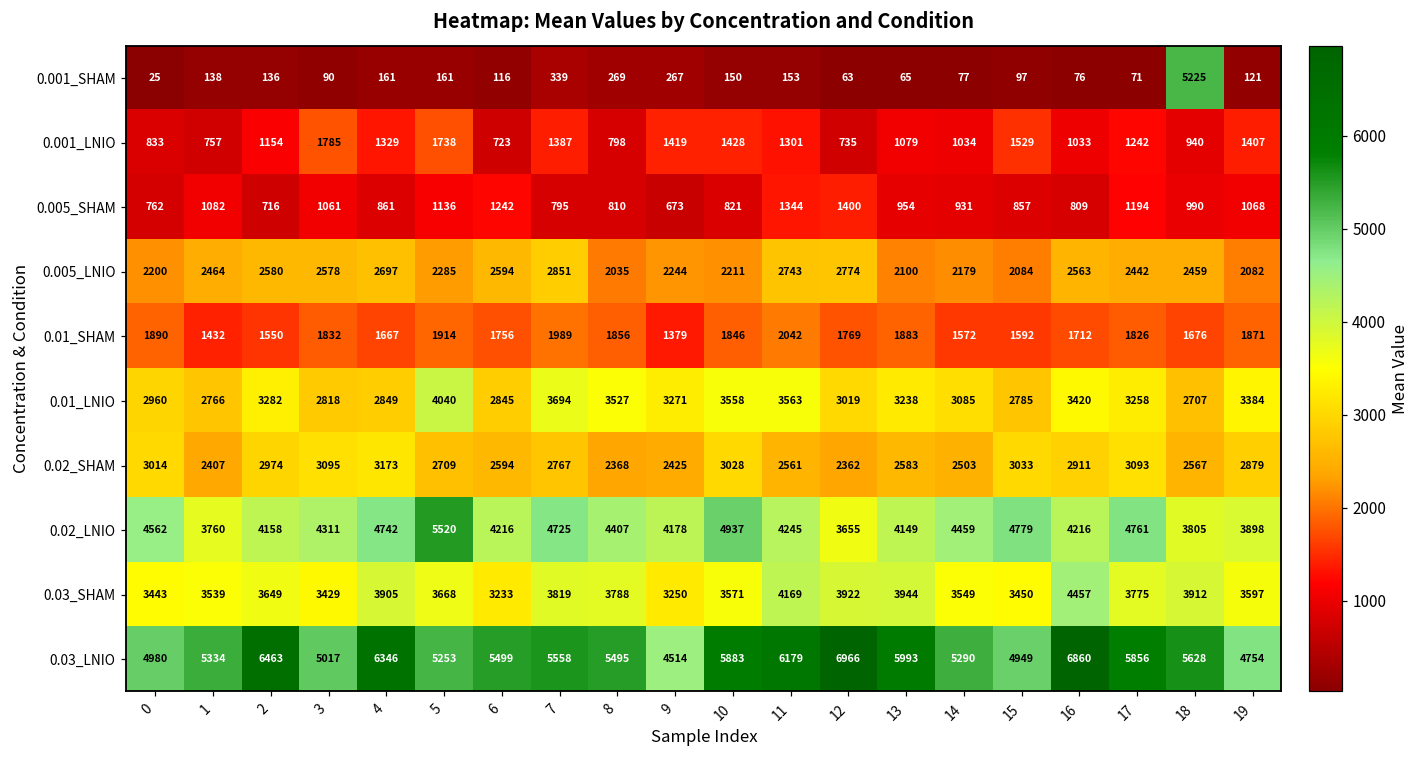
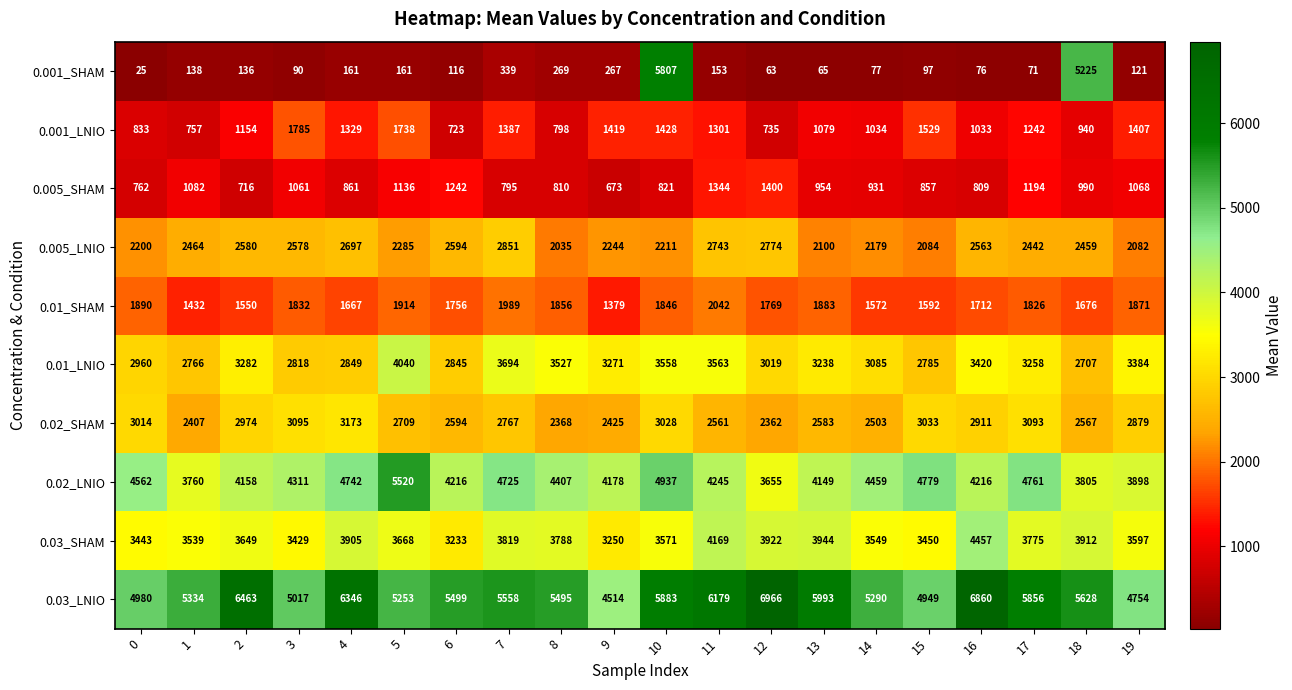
  {
    "0.001_SHAM": {
      "0": 25,
      "1": 138,
      "2": 136,
      "3": 90,
      "4": 161,
      "5": 161,
      "6": 116,
      "7": 339,
      "8": 269,
      "9": 267,
-     "10": 150,
+     "10": 5807,
      "11": 153,
      "12": 63,
      "13": 65,
      "14": 77,
      "15": 97,
      "16": 76,
      "17": 71,
      "18": 5225,
      "19": 121
    },
    "0.001_LNIO": {
      "0": 833,
      "1": 757,
      "2": 1154,
      "3": 1785,
      "4": 1329,
      "5": 1738,
      "6": 723,
      "7": 1387,
      "8": 798,
      "9": 1419,
      "10": 1428,
      "11": 1301,
      "12": 735,
      "13": 1079,
      "14": 1034,
      "15": 1529,
      "16": 1033,
      "17": 1242,
      "18": 940,
      "19": 1407
    },
    "0.005_SHAM": {
      "0": 762,
      "1": 1082,
      "2": 716,
      "3": 1061,
      "4": 861,
      "5": 1136,
      "6": 1242,
      "7": 795,
      "8": 810,
      "9": 673,
      "10": 821,
      "11": 1344,
      "12": 1400,
      "13": 954,
      "14": 931,
      "15": 857,
      "16": 809,
      "17": 1194,
      "18": 990,
      "19": 1068
    },
    "0.005_LNIO": {
      "0": 2200,
      "1": 2464,
      "2": 2580,
      "3": 2578,
      "4": 2697,
      "5": 2285,
      "6": 2594,
      "7": 2851,
      "8": 2035,
      "9": 2244,
      "10": 2211,
      "11": 2743,
      "12": 2774,
      "13": 2100,
      "14": 2179,
      "15": 2084,
      "16": 2563,
      "17": 2442,
      "18": 2459,
      "19": 2082
    },
    "0.01_SHAM": {
      "0": 1890,
      "1": 1432,
      "2": 1550,
      "3": 1832,
      "4": 1667,
      "5": 1914,
      "6": 1756,
      "7": 1989,
      "8": 1856,
      "9": 1379,
      "10": 1846,
      "11": 2042,
      "12": 1769,
      "13": 1883,
      "14": 1572,
      "15": 1592,
      "16": 1712,
      "17": 1826,
      "18": 1676,
      "19": 1871
    },
    "0.01_LNIO": {
      "0": 2960,
      "1": 2766,
      "2": 3282,
      "3": 2818,
      "4": 2849,
      "5": 4040,
      "6": 2845,
      "7": 3694,
      "8": 3527,
      "9": 3271,
      "10": 3558,
      "11": 3563,
      "12": 3019,
      "13": 3238,
      "14": 3085,
      "15": 2785,
      "16": 3420,
      "17": 3258,
      "18": 2707,
      "19": 3384
    },
    "0.02_SHAM": {
      "0": 3014,
      "1": 2407,
      "2": 2974,
      "3": 3095,
      "4": 3173,
      "5": 2709,
      "6": 2594,
      "7": 2767,
      "8": 2368,
      "9": 2425,
      "10": 3028,
      "11": 2561,
      "12": 2362,
      "13": 2583,
      "14": 2503,
      "15": 3033,
      "16": 2911,
      "17": 3093,
      "18": 2567,
      "19": 2879
    },
    "0.02_LNIO": {
      "0": 4562,
      "1": 3760,
      "2": 4158,
      "3": 4311,
      "4": 4742,
      "5": 5520,
      "6": 4216,
      "7": 4725,
      "8": 4407,
      "9": 4178,
      "10": 4937,
      "11": 4245,
      "12": 3655,
      "13": 4149,
      "14": 4459,
      "15": 4779,
      "16": 4216,
      "17": 4761,
      "18": 3805,
      "19": 3898
    },
    "0.03_SHAM": {
      "0": 3443,
      "1": 3539,
      "2": 3649,
      "3": 3429,
      "4": 3905,
      "5": 3668,
      "6": 3233,
      "7": 3819,
      "8": 3788,
      "9": 3250,
      "10": 3571,
      "11": 4169,
      "12": 3922,
      "13": 3944,
      "14": 3549,
      "15": 3450,
      "16": 4457,
      "17": 3775,
      "18": 3912,
      "19": 3597
    },
    "0.03_LNIO": {
      "0": 4980,
      "1": 5334,
      "2": 6463,
      "3": 5017,
      "4": 6346,
      "5": 5253,
      "6": 5499,
      "7": 5558,
      "8": 5495,
      "9": 4514,
      "10": 5883,
      "11": 6179,
      "12": 6966,
      "13": 5993,
      "14": 5290,
      "15": 4949,
      "16": 6860,
      "17": 5856,
      "18": 5628,
      "19": 4754
    }
  }
